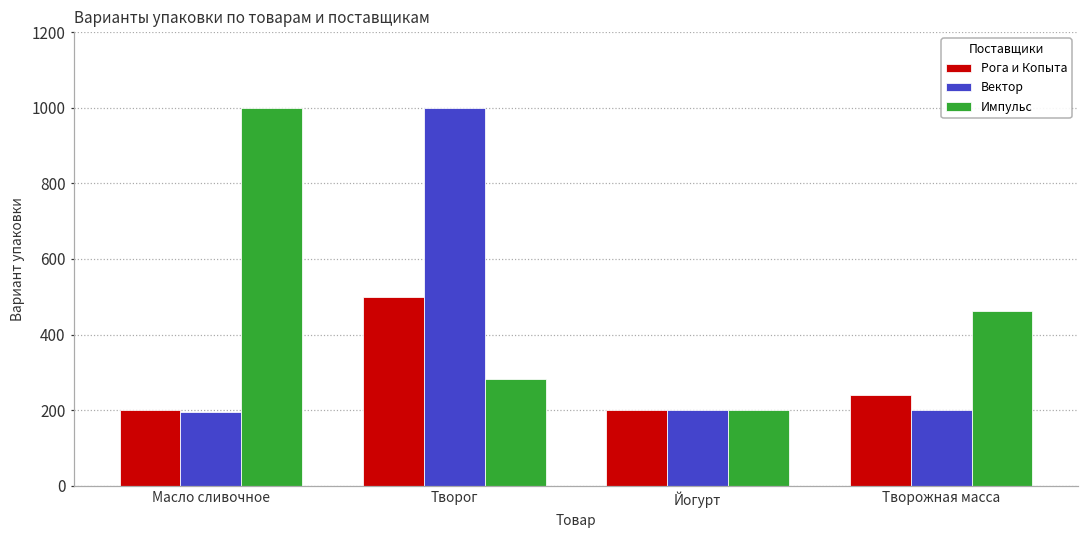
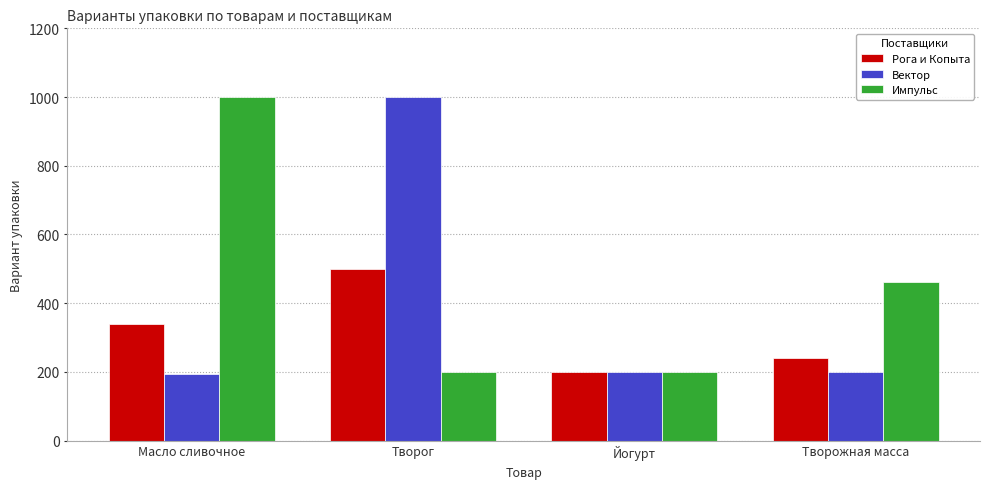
  {
    "Рога и Копыта": {
-     "Масло сливочное": 200,
+     "Масло сливочное": 340,
      "Творог": 500,
      "Йогурт": 200,
      "Творожная масса": 240
    },
    "Вектор": {
      "Масло сливочное": 200,
      "Творог": 1000,
      "Йогурт": 200,
      "Творожная масса": 200
    },
    "Импульс": {
      "Масло сливочное": 1000,
-     "Творог": 280,
+     "Творог": 200,
      "Йогурт": 200,
      "Творожная масса": 460
    }
  }
